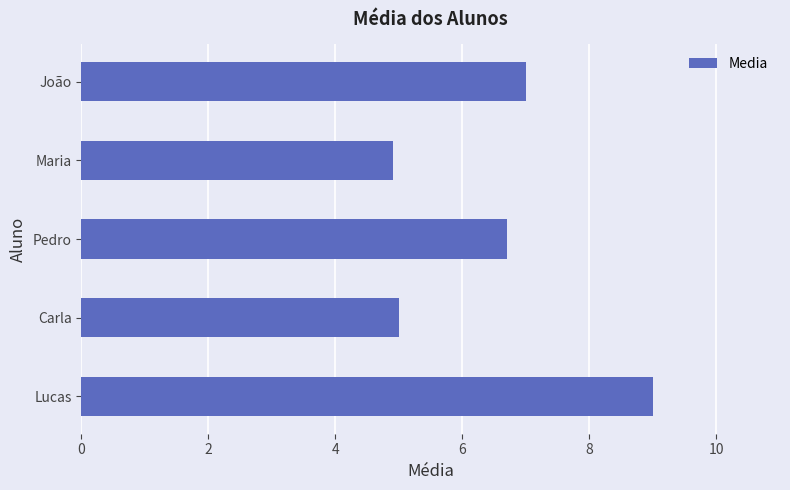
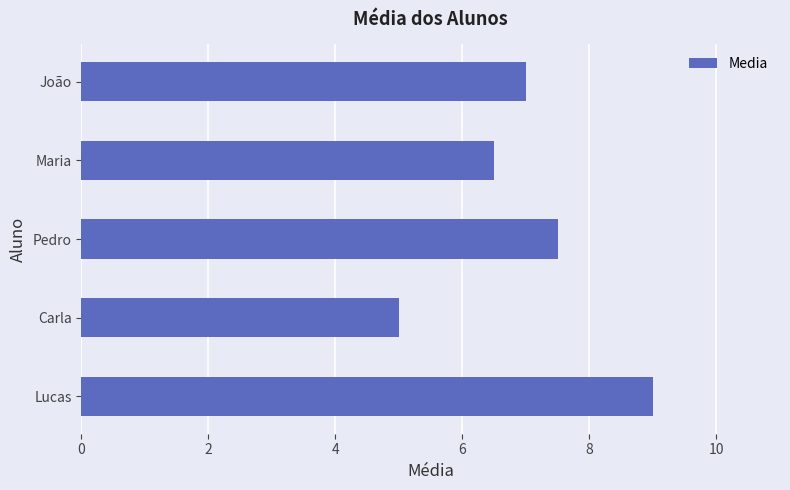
  {
    "João": 7.0,
-   "Maria": 4.9,
-   "Pedro": 6.7,
+   "Maria": 6.5,
+   "Pedro": 7.5,
    "Carla": 5.0,
    "Lucas": 9.0
  }
